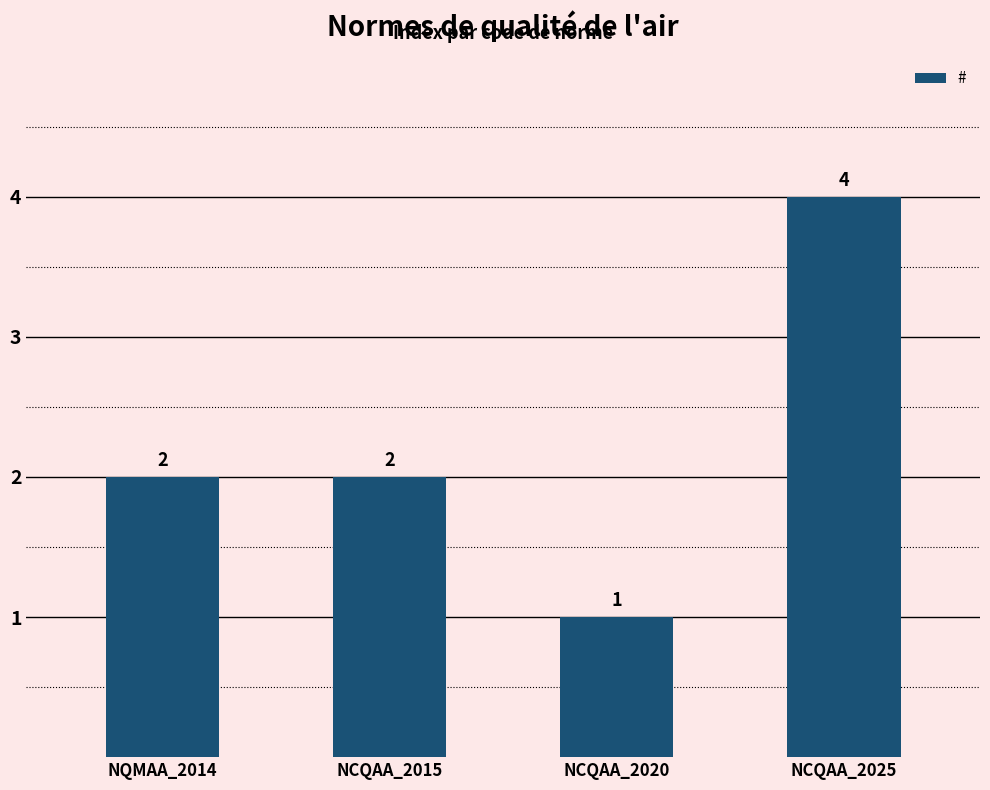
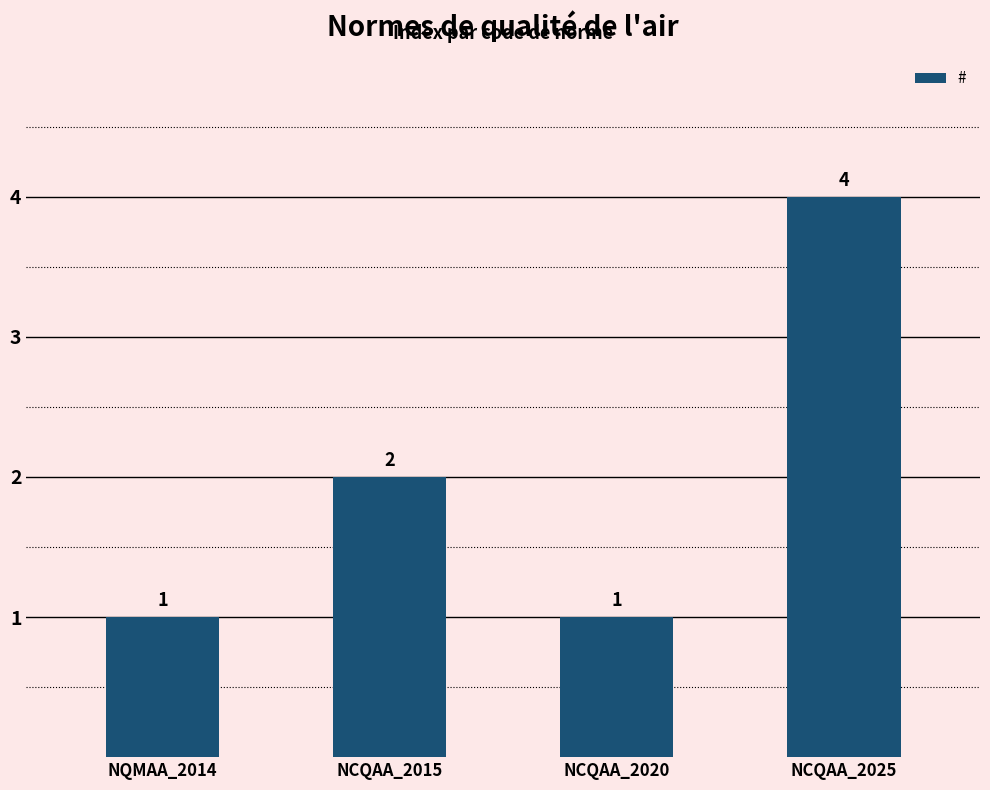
  {
-   "NQMAA_2014": 2,
+   "NQMAA_2014": 1,
    "NCQAA_2015": 2,
    "NCQAA_2020": 1,
    "NCQAA_2025": 4
  }
